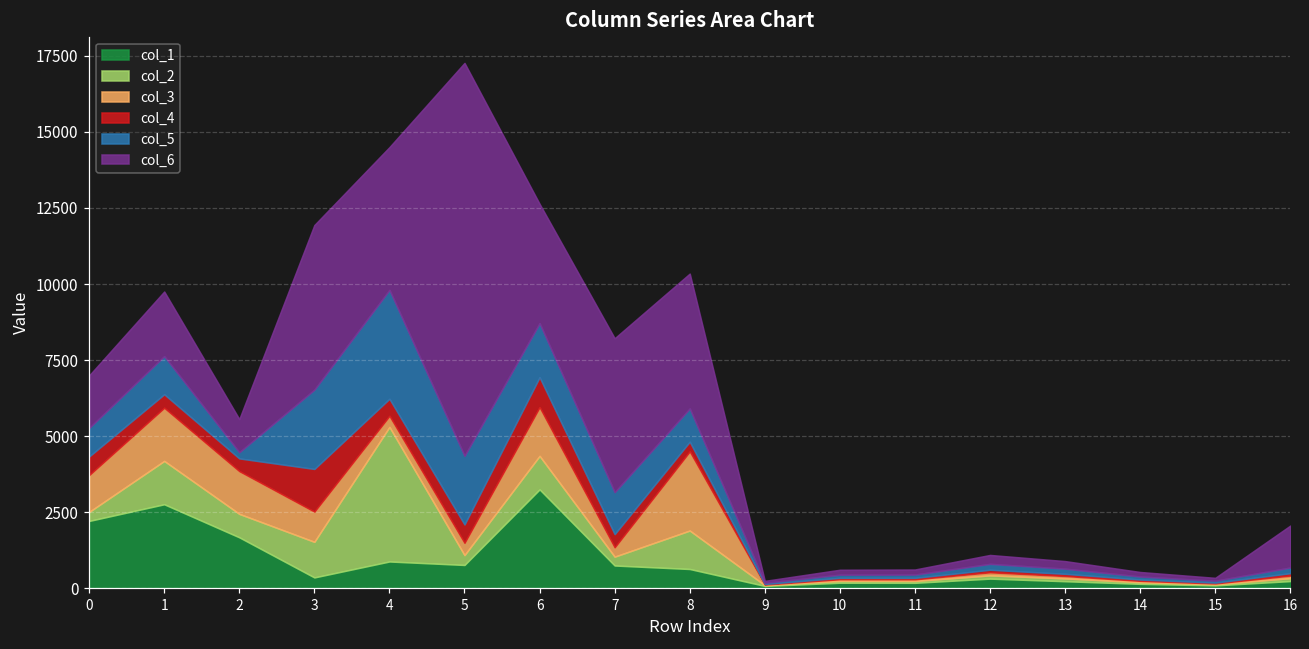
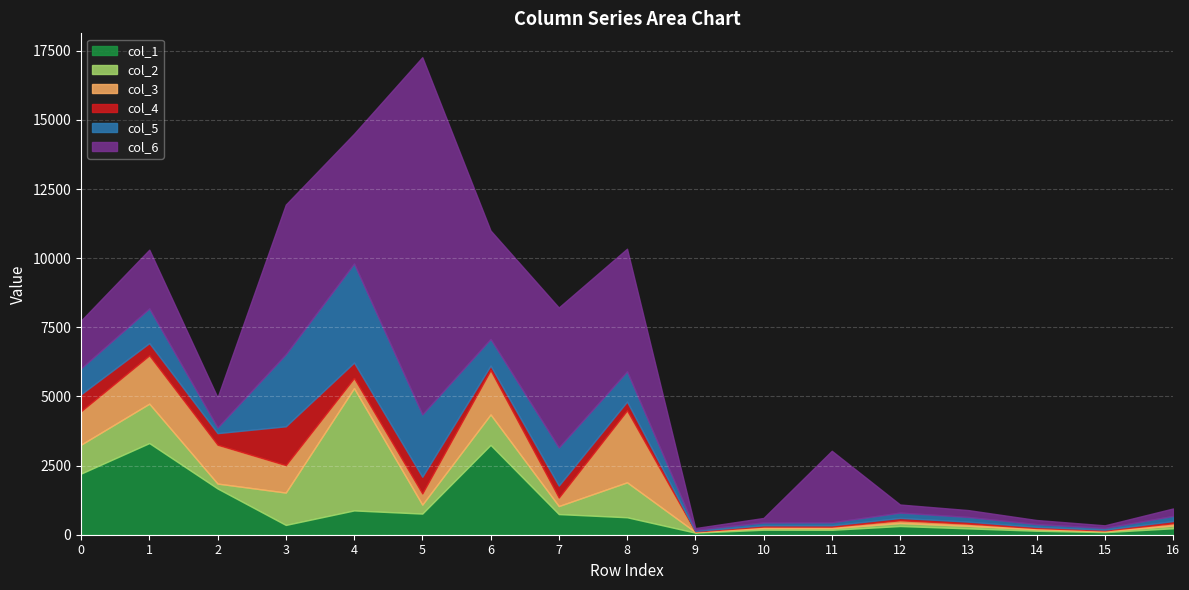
  {
    "col_1": {
      "0": 2200,
-     "1": 2800,
+     "1": 3300,
      "2": 1700,
      "3": 400,
      "4": 900,
      "5": 800,
      "6": 3200,
      "7": 700,
      "8": 600,
      "12": 300,
      "13": 200,
      "16": 200
    },
    "col_2": {
-     "0": 300,
+     "0": 1000,
      "1": 1400,
-     "2": 800,
+     "2": 200,
      "3": 1200,
      "4": 4400,
      "5": 300,
      "6": 1100,
      "7": 300,
      "8": 1300,
      "12": 100
    },
    "col_3": {
      "0": 1200,
      "1": 1700,
      "2": 1400,
      "3": 1000,
      "4": 400,
      "5": 400,
      "6": 1600,
      "7": 300,
      "8": 2600
    },
    "col_4": {
      "0": 600,
      "1": 400,
      "2": 400,
      "3": 1400,
      "4": 600,
      "5": 600,
-     "6": 1000,
+     "6": 200,
      "7": 400,
      "8": 300
    },
    "col_5": {
      "0": 900,
      "1": 1300,
      "2": 200,
      "3": 2600,
      "4": 3600,
      "5": 2300,
-     "6": 1800,
+     "6": 1000,
      "7": 1400,
      "8": 1100,
      "10": 100,
      "11": 100,
      "12": 200,
      "13": 200,
      "14": 100,
      "16": 200
    },
    "col_6": {
      "0": 1700,
      "1": 2100,
      "2": 1100,
      "3": 5400,
      "4": 4700,
      "5": 12900,
      "6": 3900,
      "7": 5100,
      "8": 4400,
      "10": 200,
-     "11": 200,
+     "11": 2600,
      "12": 300,
      "13": 200,
      "14": 100,
      "15": 100,
-     "16": 1400
+     "16": 300
    }
  }
